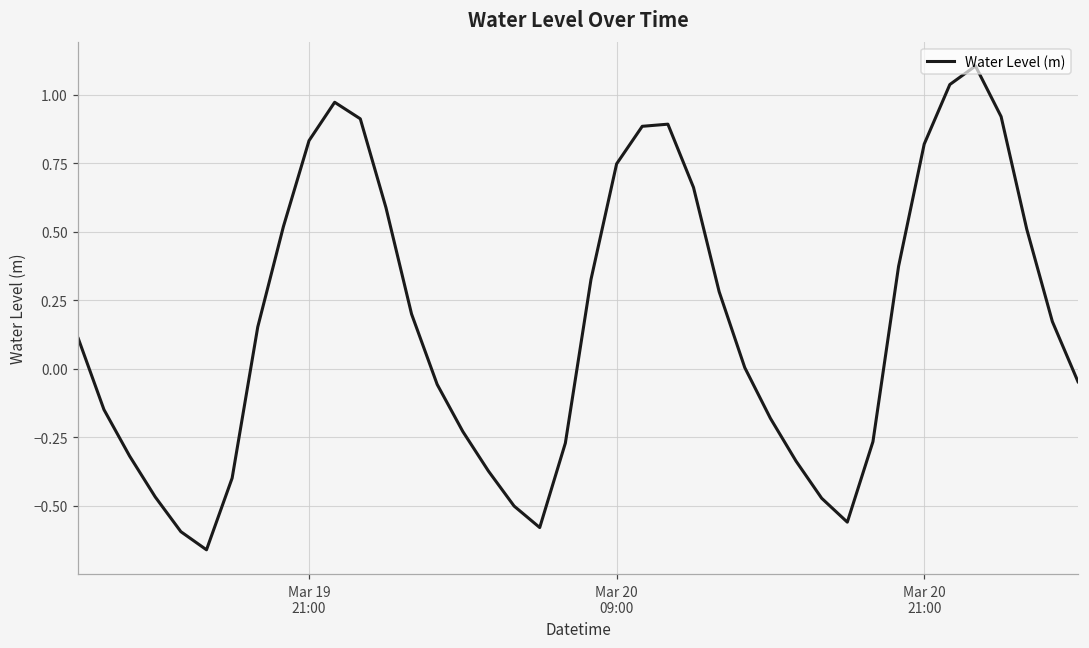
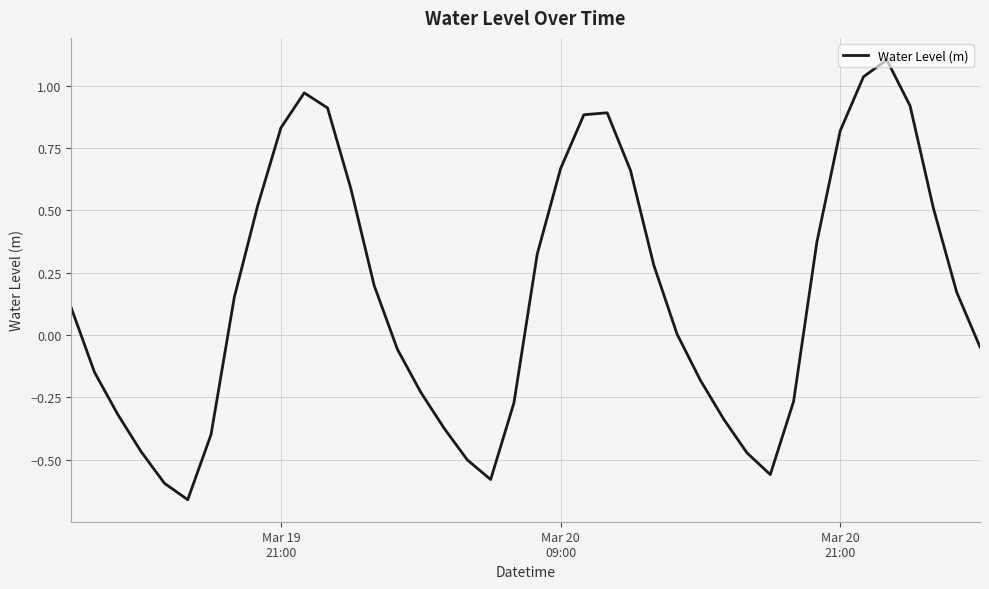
  {
    "Mar 19 21:00": 0.83,
-   "Mar 20 09:00": 0.75,
+   "Mar 20 09:00": 0.67,
    "Mar 20 21:00": 0.82
  }
